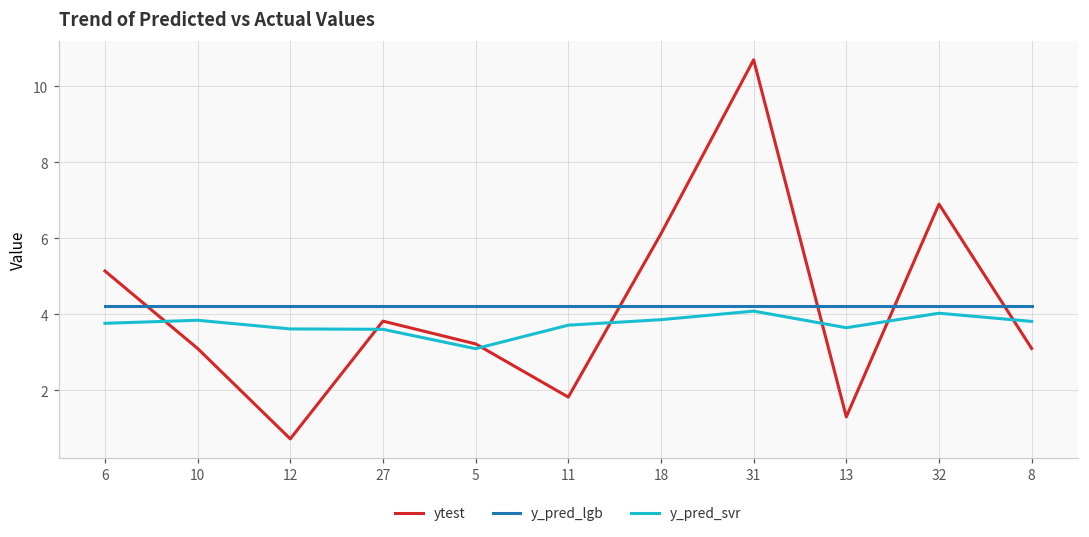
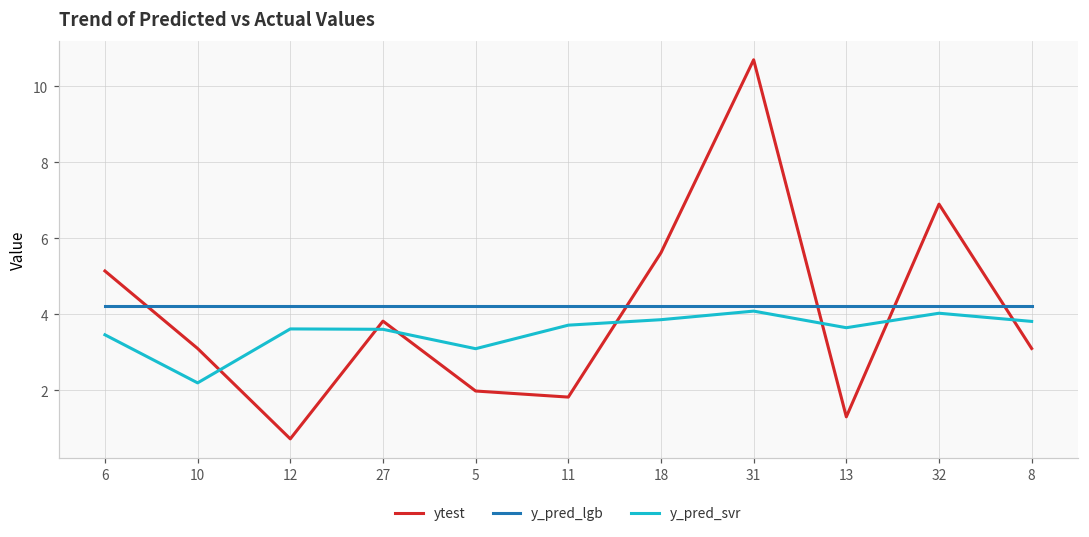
  {
    "ytest": {
      "6": 5.1,
      "10": 3.1,
      "12": 0.7,
      "27": 3.8,
-     "5": 3.2,
+     "5": 2.0,
      "11": 1.8,
-     "18": 6.1,
+     "18": 5.6,
      "31": 10.7,
      "13": 1.3,
      "32": 6.9,
      "8": 3.1
    },
    "y_pred_lgb": {
      "6": 4.2,
      "10": 4.2,
      "12": 4.2,
      "27": 4.2,
      "5": 4.2,
      "11": 4.2,
      "18": 4.2,
      "31": 4.2,
      "13": 4.2,
      "32": 4.2,
      "8": 4.2
    },
    "y_pred_svr": {
-     "6": 3.8,
-     "10": 3.8,
+     "6": 3.5,
+     "10": 2.2,
      "12": 3.6,
      "27": 3.6,
      "5": 3.1,
      "11": 3.7,
      "18": 3.9,
      "31": 4.1,
      "13": 3.6,
      "32": 4.0,
      "8": 3.8
    }
  }
